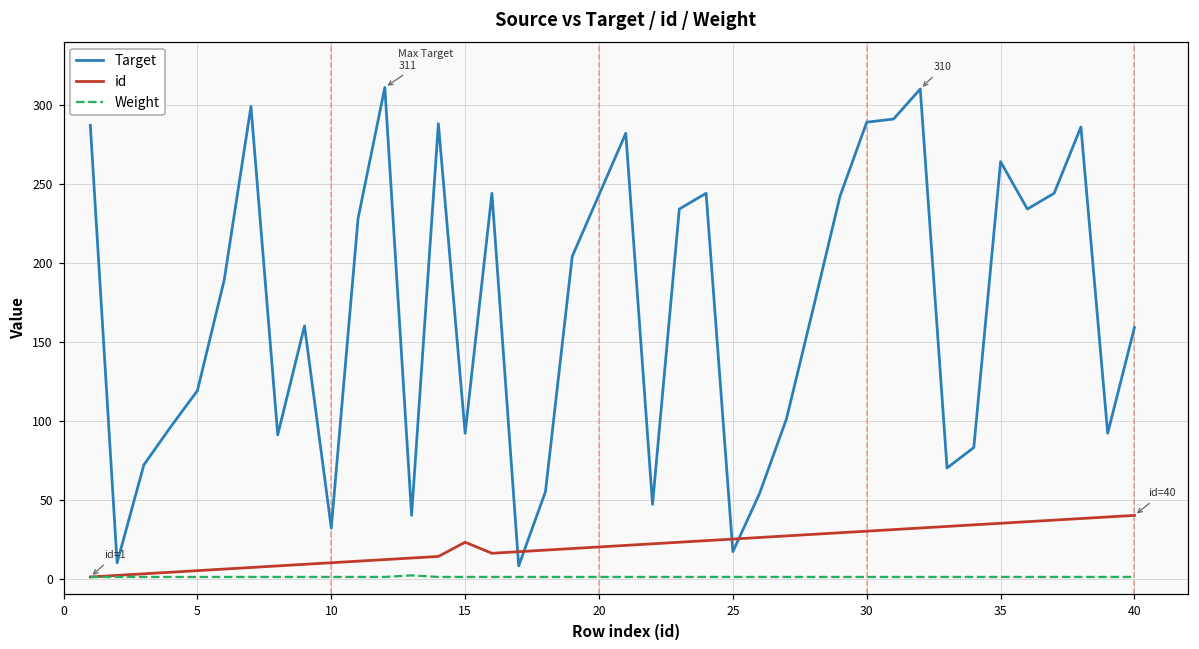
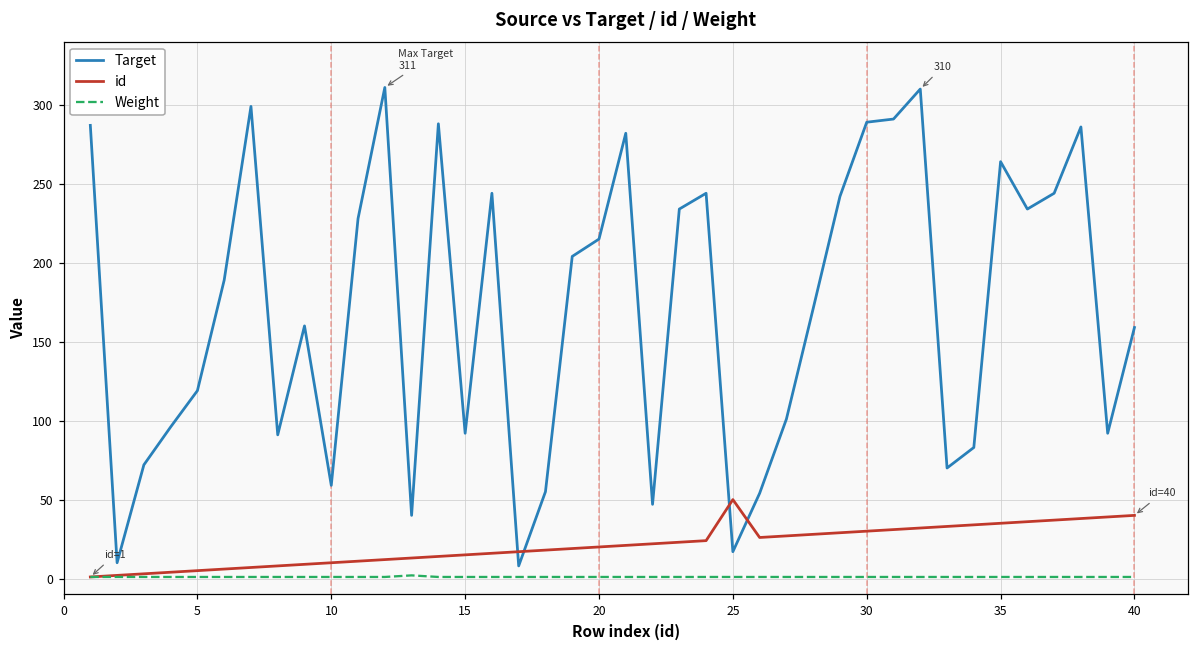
  {
    "Target": {
      "5": 119,
-     "10": 32,
+     "10": 59,
      "15": 92,
-     "20": 243,
+     "20": 215,
      "25": 17,
      "30": 289,
      "35": 264,
      "40": 159
    },
    "id": {
      "5": 5,
      "10": 10,
-     "15": 23,
+     "15": 15,
      "20": 20,
-     "25": 25,
+     "25": 50,
      "30": 30,
      "35": 35
    },
    "Weight": {
      "5": 1,
      "10": 1,
      "15": 1,
      "20": 1,
      "25": 1,
      "30": 1,
      "35": 1,
      "40": 1
    }
  }
